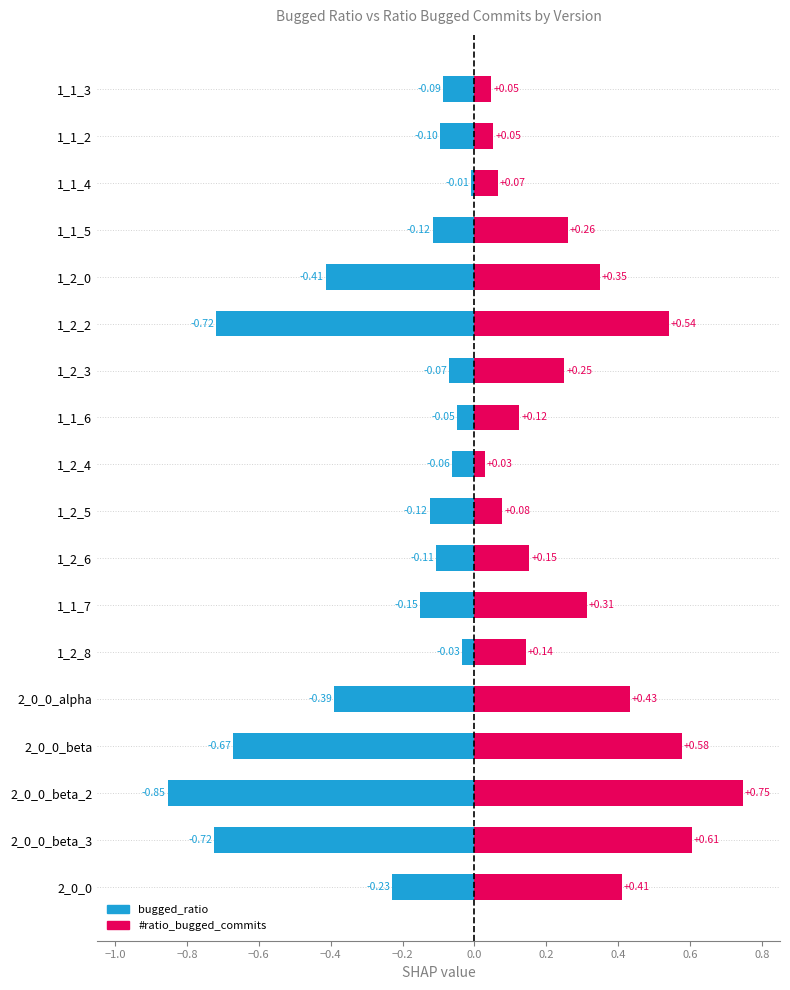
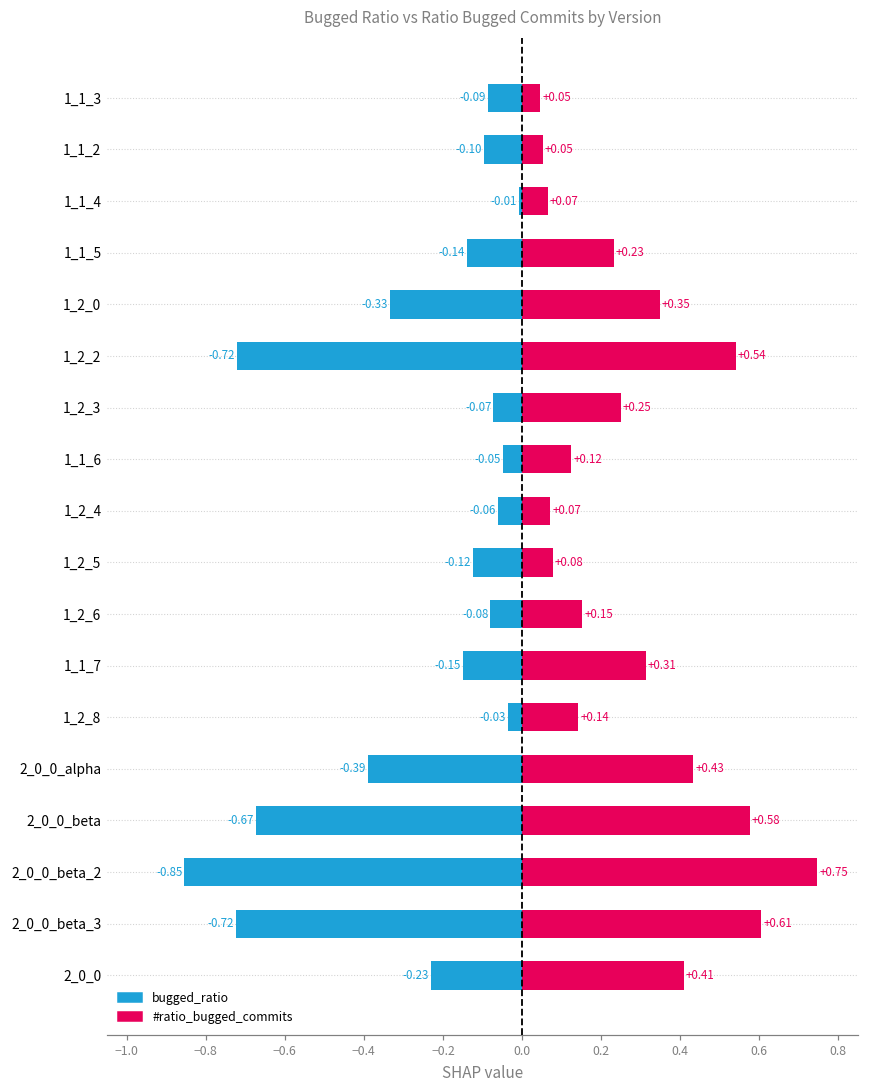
  {
    "bugged_ratio": {
      "1_1_3": "-0.09",
      "1_1_2": "-0.10",
      "1_1_4": "-0.01",
-     "1_1_5": "-0.12",
-     "1_2_0": "-0.41",
+     "1_1_5": "-0.14",
+     "1_2_0": "-0.33",
      "1_2_2": "-0.72",
      "1_2_3": "-0.07",
      "1_1_6": "-0.05",
      "1_2_4": "-0.06",
      "1_2_5": "-0.12",
-     "1_2_6": "-0.11",
+     "1_2_6": "-0.08",
      "1_1_7": "-0.15",
      "1_2_8": "-0.03",
      "2_0_0_alpha": "-0.39",
      "2_0_0_beta": "-0.67",
      "2_0_0_beta_2": "-0.85",
      "2_0_0_beta_3": "-0.72",
      "2_0_0": "-0.23"
    },
    "#ratio_bugged_commits": {
      "1_1_3": "+0.05",
      "1_1_2": "+0.05",
      "1_1_4": "+0.07",
-     "1_1_5": "+0.26",
+     "1_1_5": "+0.23",
      "1_2_0": "+0.35",
      "1_2_2": "+0.54",
      "1_2_3": "+0.25",
      "1_1_6": "+0.12",
-     "1_2_4": "+0.03",
+     "1_2_4": "+0.07",
      "1_2_5": "+0.08",
      "1_2_6": "+0.15",
      "1_1_7": "+0.31",
      "1_2_8": "+0.14",
      "2_0_0_alpha": "+0.43",
      "2_0_0_beta": "+0.58",
      "2_0_0_beta_2": "+0.75",
      "2_0_0_beta_3": "+0.61",
      "2_0_0": "+0.41"
    }
  }
